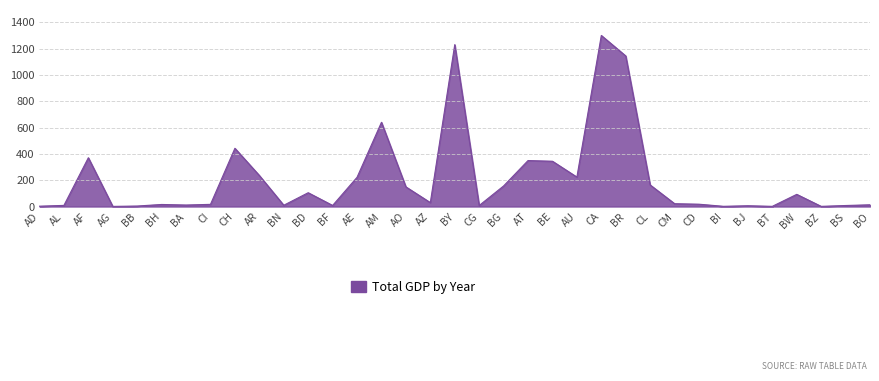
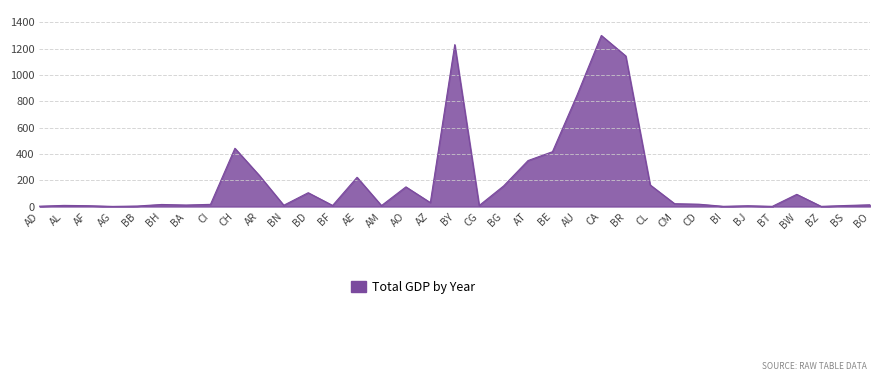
  {
    "AD": 0,
    "AL": 10,
-   "AF": 370,
+   "AF": 10,
    "AG": 0,
    "BB": 0,
    "BH": 20,
    "BA": 10,
    "CI": 20,
    "CH": 440,
    "AR": 240,
    "BN": 10,
    "BD": 100,
    "BF": 10,
    "AE": 220,
-   "AM": 640,
+   "AM": 10,
    "AO": 150,
    "AZ": 30,
    "BY": 1230,
    "CG": 10,
    "BG": 160,
    "AT": 350,
-   "BE": 340,
-   "AU": 220,
+   "BE": 420,
+   "AU": 840,
    "CA": 1300,
    "BR": 1140,
    "CL": 160,
    "CM": 20,
    "CD": 20,
    "BI": 0,
    "BJ": 10,
    "BT": 0,
    "BW": 90,
    "BZ": 0,
    "BS": 10,
    "BO": 10
  }
